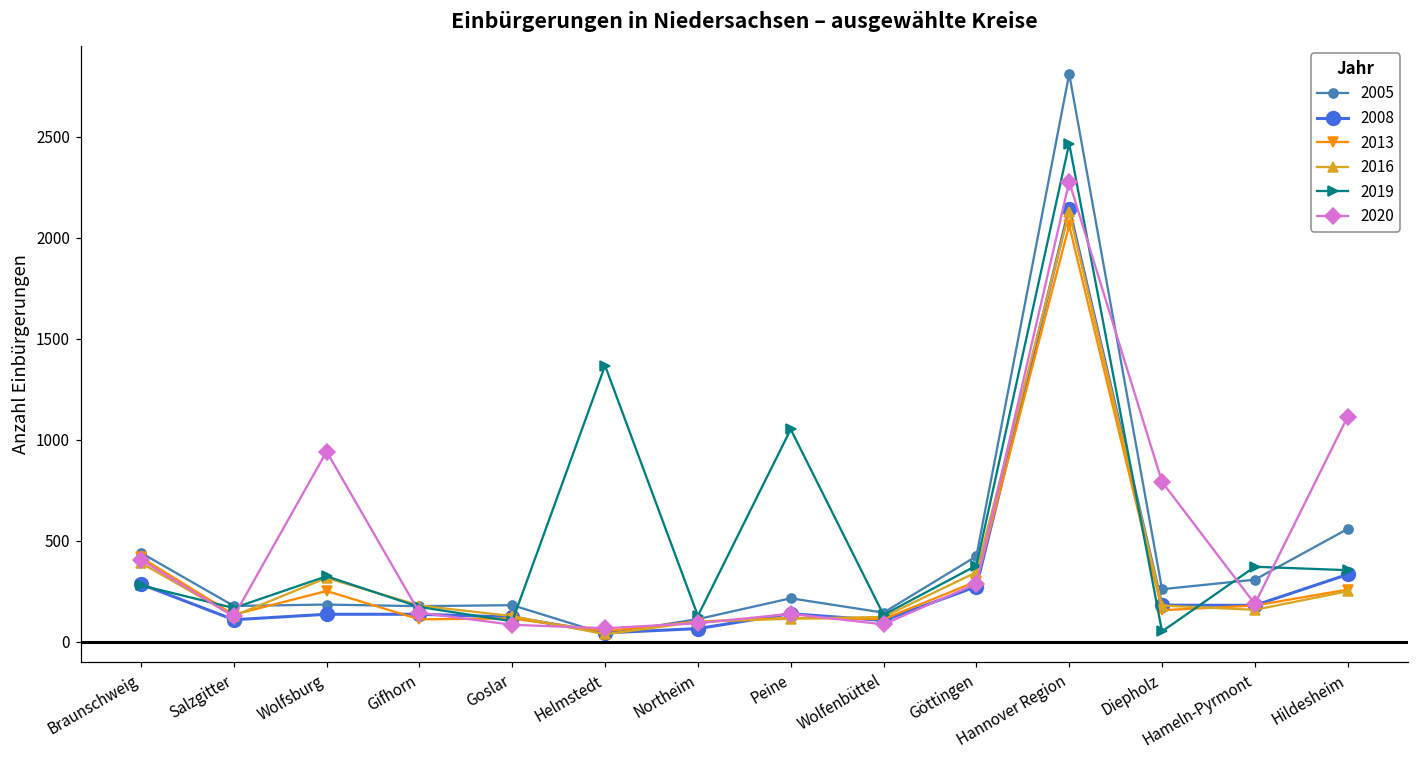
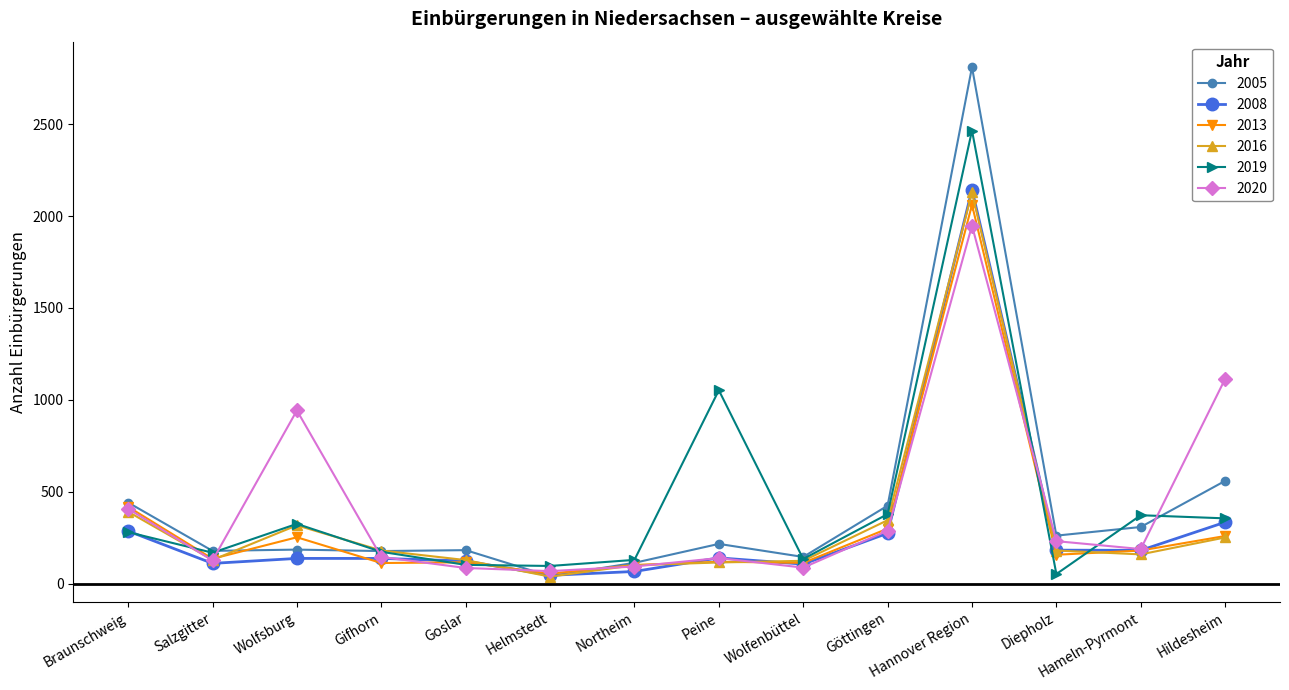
  {
    "2019": {
      "Goslar": 100,
-     "Helmstedt": 1370,
+     "Helmstedt": 100,
      "Northeim": 130,
      "Peine": 1050,
      "Göttingen": 380,
      "Hannover Region": 2470,
      "Diepholz": 50,
      "Hameln-Pyrmont": 370,
      "Hildesheim": 360
    },
    "2020": {
      "Wolfsburg": 940,
      "Goslar": 90,
      "Helmstedt": 70,
      "Wolfenbüttel": 90,
-     "Hannover Region": 2280,
-     "Diepholz": 790,
+     "Hannover Region": 1950,
+     "Diepholz": 230,
      "Hildesheim": 1110
    }
  }
